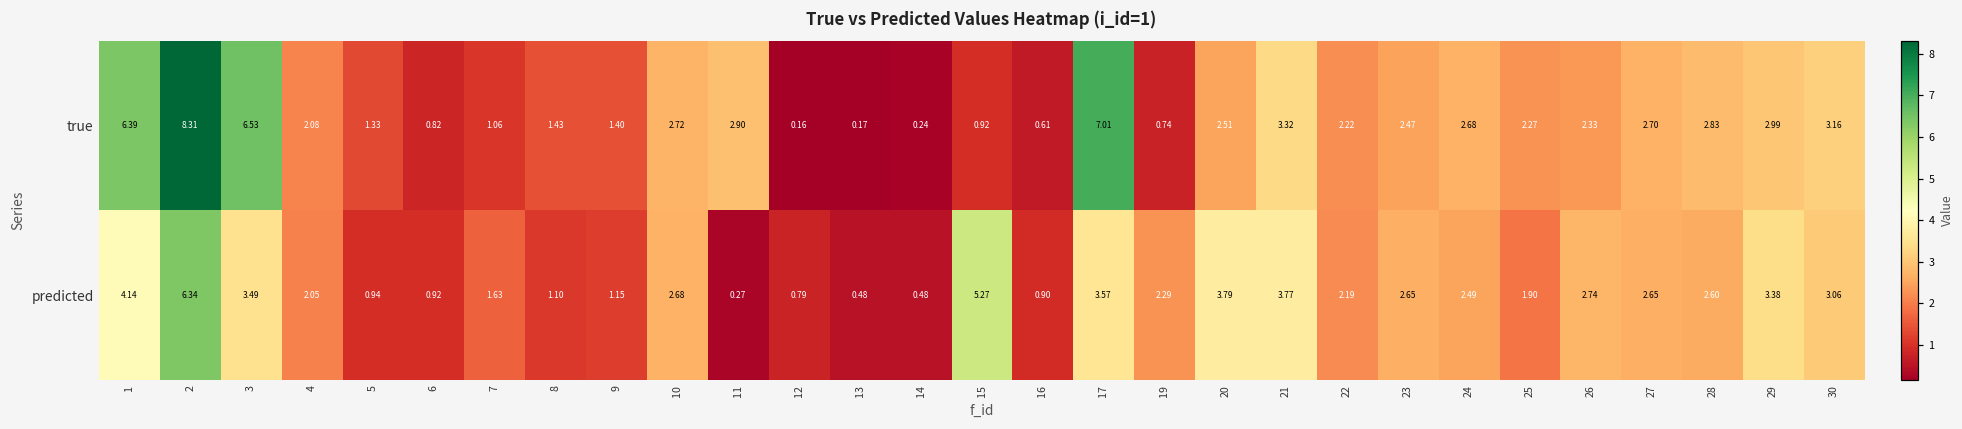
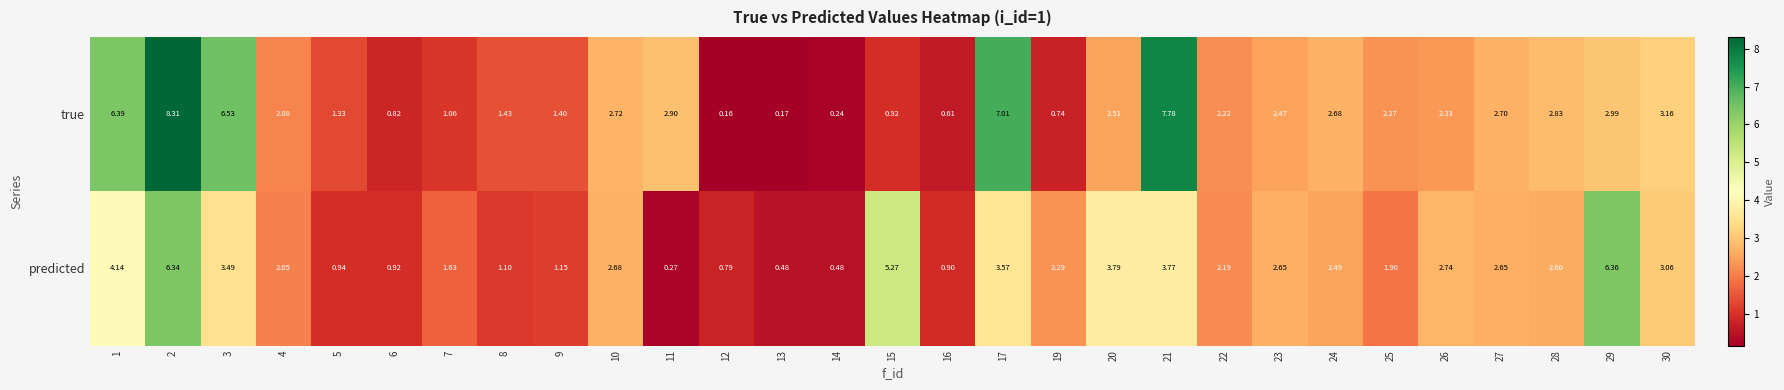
  {
    "true": {
      "1": 6.39,
      "2": 8.31,
      "3": 6.53,
      "4": 2.08,
      "5": 1.33,
      "6": 0.82,
      "7": 1.06,
      "8": 1.43,
      "9": 1.40,
      "10": 2.72,
      "11": 2.90,
      "12": 0.16,
      "13": 0.17,
      "14": 0.24,
      "15": 0.92,
      "16": 0.61,
      "17": 7.01,
      "19": 0.74,
      "20": 2.51,
-     "21": 3.32,
+     "21": 7.78,
      "22": 2.22,
      "23": 2.47,
      "24": 2.68,
      "25": 2.27,
      "26": 2.33,
      "27": 2.70,
      "28": 2.83,
      "29": 2.99,
      "30": 3.16
    },
    "predicted": {
      "1": 4.14,
      "2": 6.34,
      "3": 3.49,
      "4": 2.05,
      "5": 0.94,
      "6": 0.92,
      "7": 1.63,
      "8": 1.10,
      "9": 1.15,
      "10": 2.68,
      "11": 0.27,
      "12": 0.79,
      "13": 0.48,
      "14": 0.48,
      "15": 5.27,
      "16": 0.90,
      "17": 3.57,
      "19": 2.29,
      "20": 3.79,
      "21": 3.77,
      "22": 2.19,
      "23": 2.65,
      "24": 2.49,
      "25": 1.90,
      "26": 2.74,
      "27": 2.65,
      "28": 2.60,
-     "29": 3.38,
+     "29": 6.36,
      "30": 3.06
    }
  }
